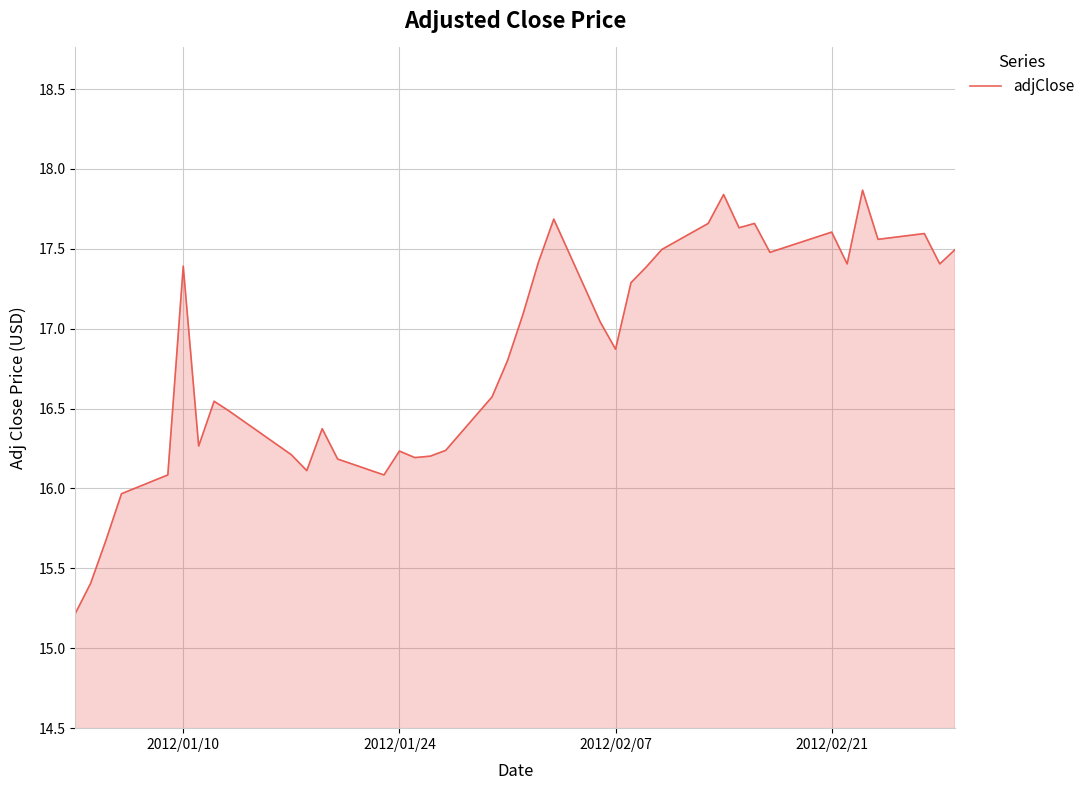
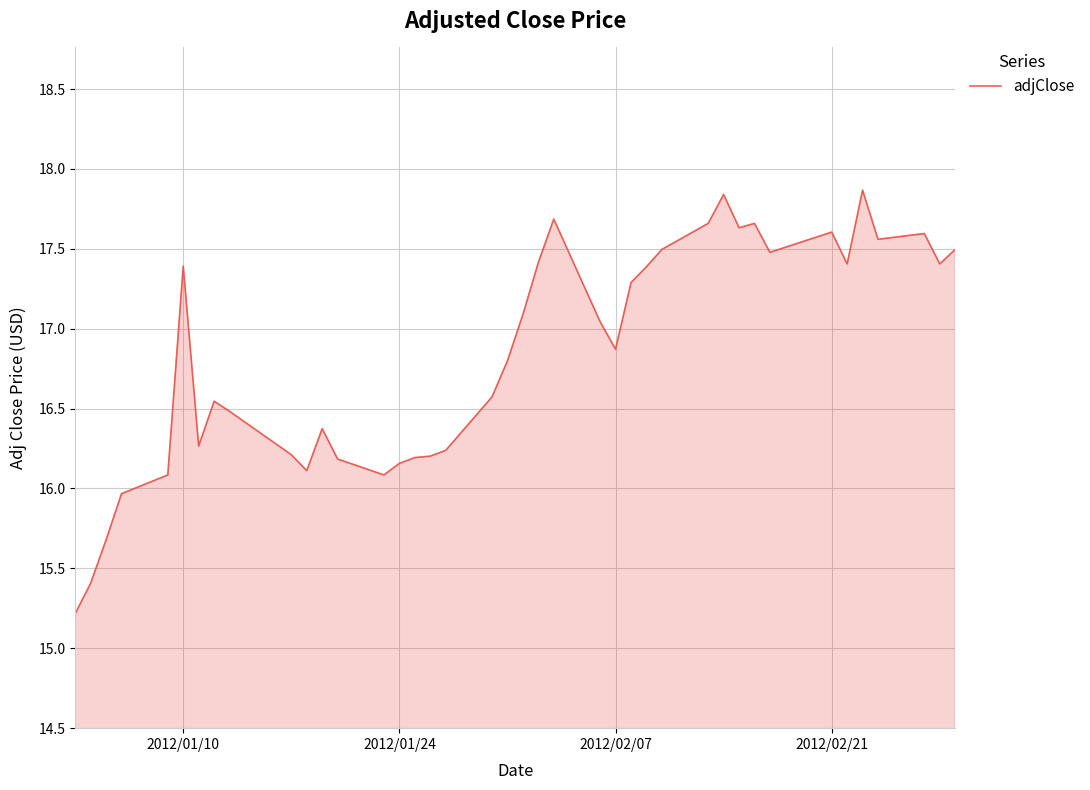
  {
    "2012/01/10": 17.39,
-   "2012/01/24": 16.23,
+   "2012/01/24": 16.16,
    "2012/02/07": 16.87,
    "2012/02/21": 17.60
  }
